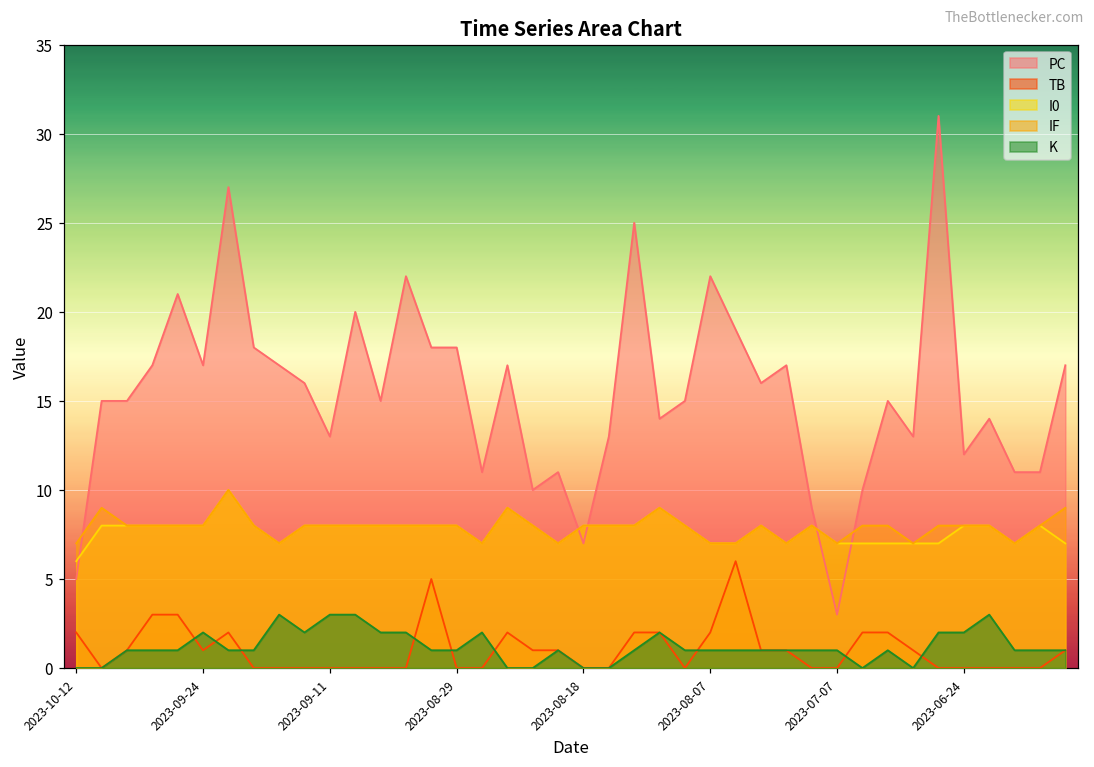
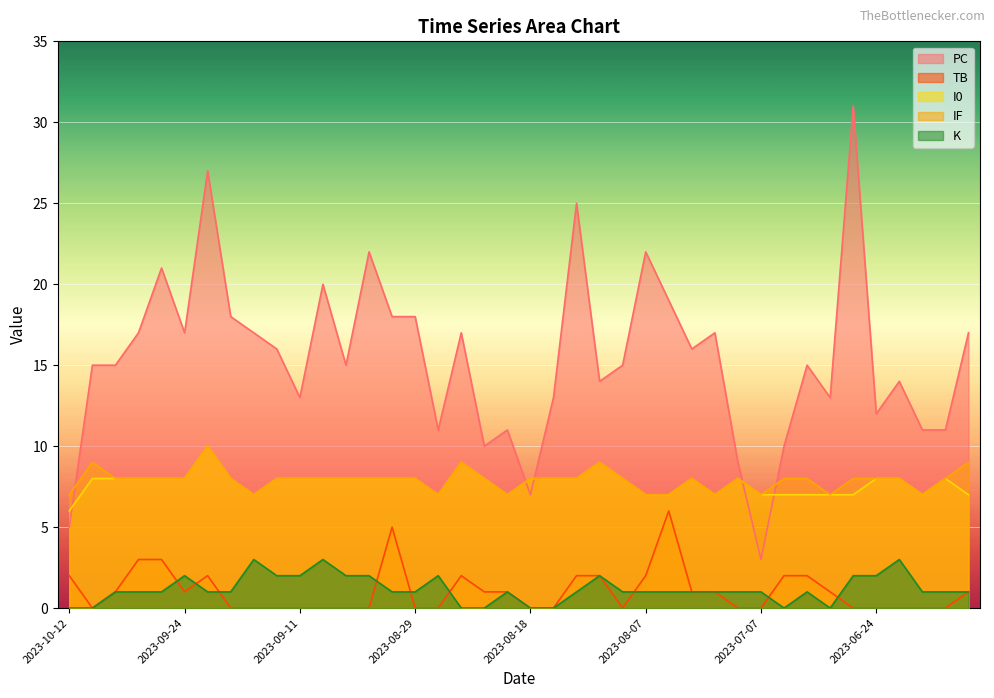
  {
    "PC": {
      "2023-10-12": 5,
      "2023-09-24": 17,
      "2023-09-11": 13,
      "2023-08-29": 18,
      "2023-08-18": 7,
      "2023-08-07": 22,
      "2023-07-07": 3,
      "2023-06-24": 12
    },
    "TB": {
      "2023-10-12": 2,
      "2023-09-24": 1,
      "2023-09-11": 0,
      "2023-08-29": 0,
      "2023-08-07": 2,
      "2023-07-07": 0,
      "2023-06-24": 0
    },
    "K": {
      "2023-10-12": 0,
      "2023-09-24": 2,
-     "2023-09-11": 3,
+     "2023-09-11": 2,
      "2023-08-29": 1,
      "2023-08-07": 1,
      "2023-07-07": 1,
      "2023-06-24": 2
    }
  }
